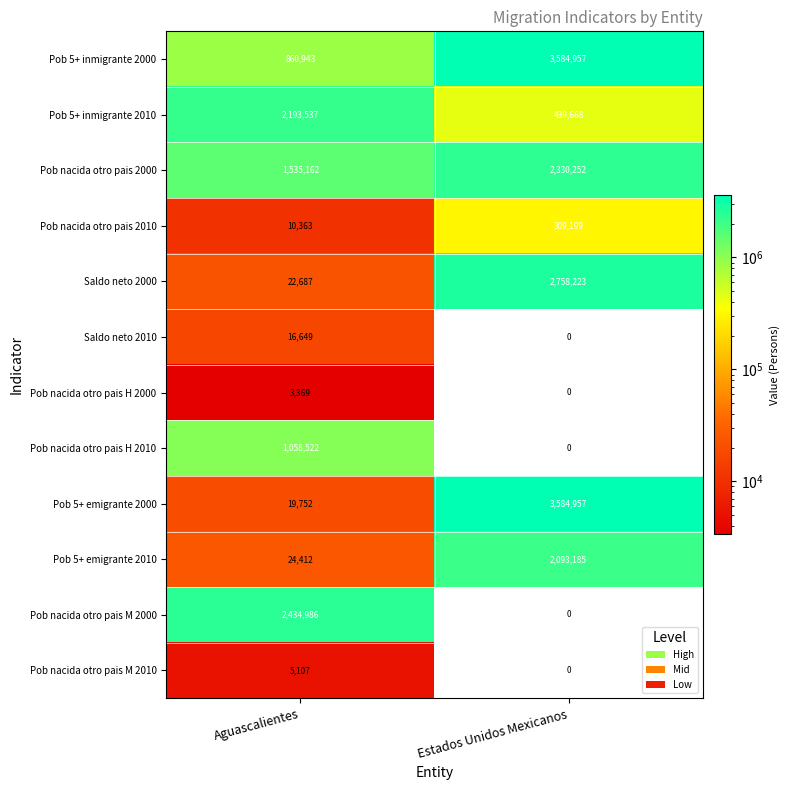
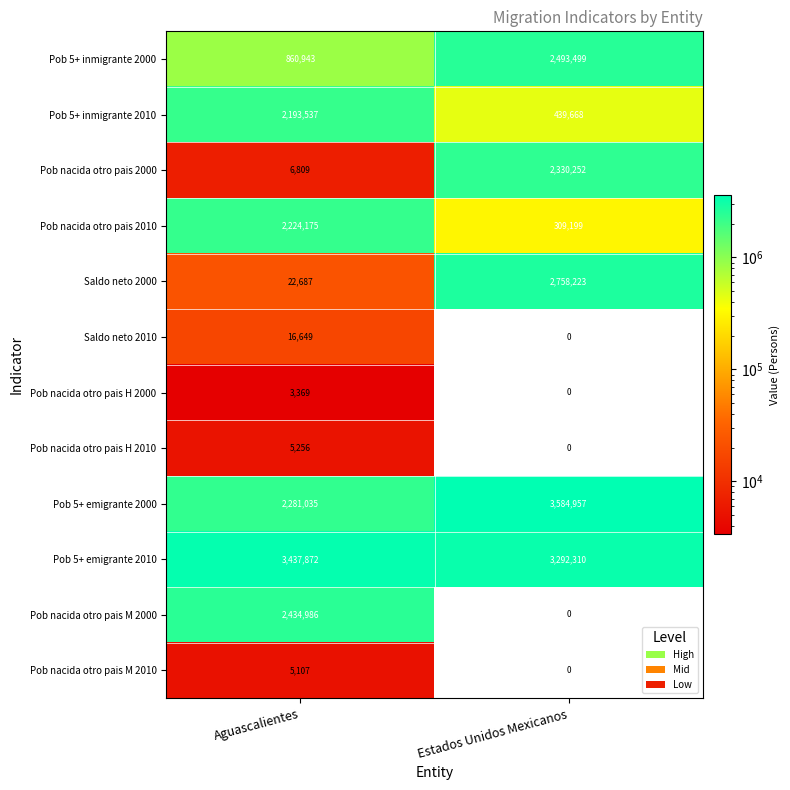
  {
    "Pob 5+ inmigrante 2000": {
      "Aguascalientes": "860,943",
-     "Estados Unidos Mexicanos": "3,584,957"
+     "Estados Unidos Mexicanos": "2,493,499"
    },
    "Pob 5+ inmigrante 2010": {
      "Aguascalientes": "2,193,537",
      "Estados Unidos Mexicanos": "439,668"
    },
    "Pob nacida otro pais 2000": {
-     "Aguascalientes": "1,535,162",
+     "Aguascalientes": "6,809",
      "Estados Unidos Mexicanos": "2,330,252"
    },
    "Pob nacida otro pais 2010": {
-     "Aguascalientes": "10,363",
+     "Aguascalientes": "2,224,175",
      "Estados Unidos Mexicanos": "309,199"
    },
    "Saldo neto 2000": {
      "Aguascalientes": "22,687",
      "Estados Unidos Mexicanos": "2,758,223"
    },
    "Saldo neto 2010": {
      "Aguascalientes": "16,649",
      "Estados Unidos Mexicanos": "0"
    },
    "Pob nacida otro pais H 2000": {
      "Aguascalientes": "3,369",
      "Estados Unidos Mexicanos": "0"
    },
    "Pob nacida otro pais H 2010": {
-     "Aguascalientes": "1,058,522",
+     "Aguascalientes": "5,256",
      "Estados Unidos Mexicanos": "0"
    },
    "Pob 5+ emigrante 2000": {
-     "Aguascalientes": "19,752",
+     "Aguascalientes": "2,281,035",
      "Estados Unidos Mexicanos": "3,584,957"
    },
    "Pob 5+ emigrante 2010": {
-     "Aguascalientes": "24,412",
-     "Estados Unidos Mexicanos": "2,093,185"
+     "Aguascalientes": "3,437,872",
+     "Estados Unidos Mexicanos": "3,292,310"
    },
    "Pob nacida otro pais M 2000": {
      "Aguascalientes": "2,434,986",
      "Estados Unidos Mexicanos": "0"
    },
    "Pob nacida otro pais M 2010": {
      "Aguascalientes": "5,107",
      "Estados Unidos Mexicanos": "0"
    }
  }
